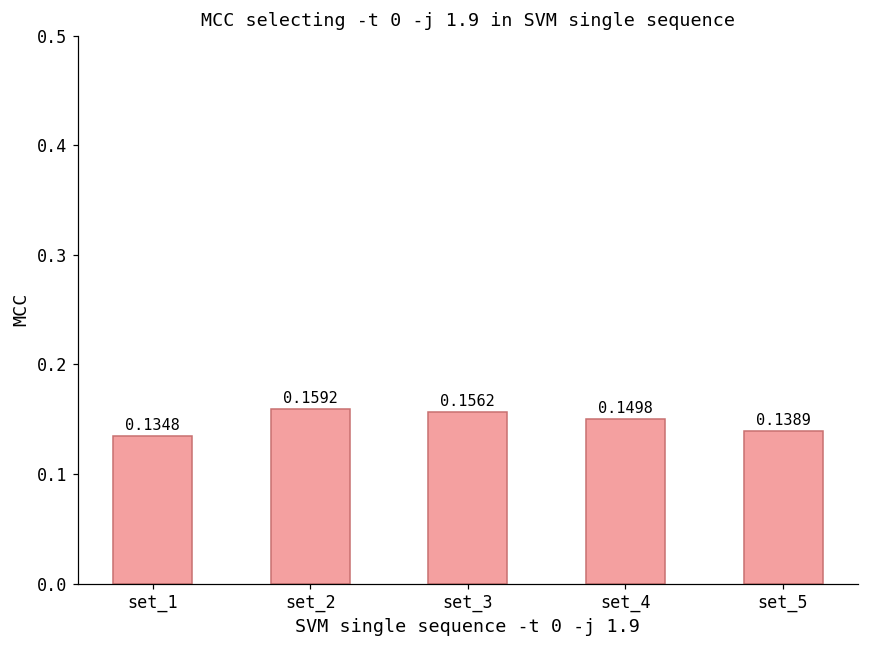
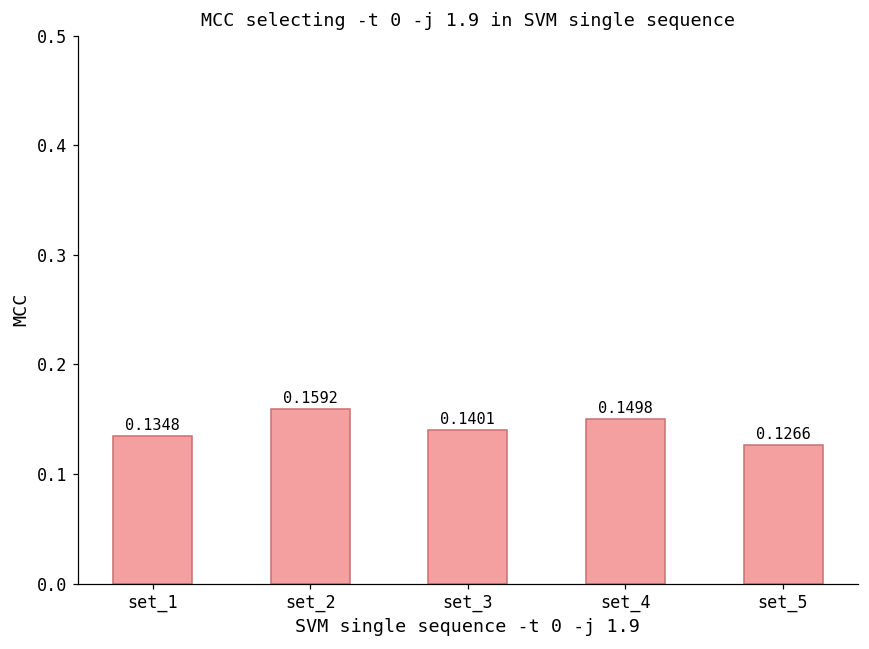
  {
    "set_1": 0.1348,
    "set_2": 0.1592,
-   "set_3": 0.1562,
+   "set_3": 0.1401,
    "set_4": 0.1498,
-   "set_5": 0.1389
+   "set_5": 0.1266
  }
